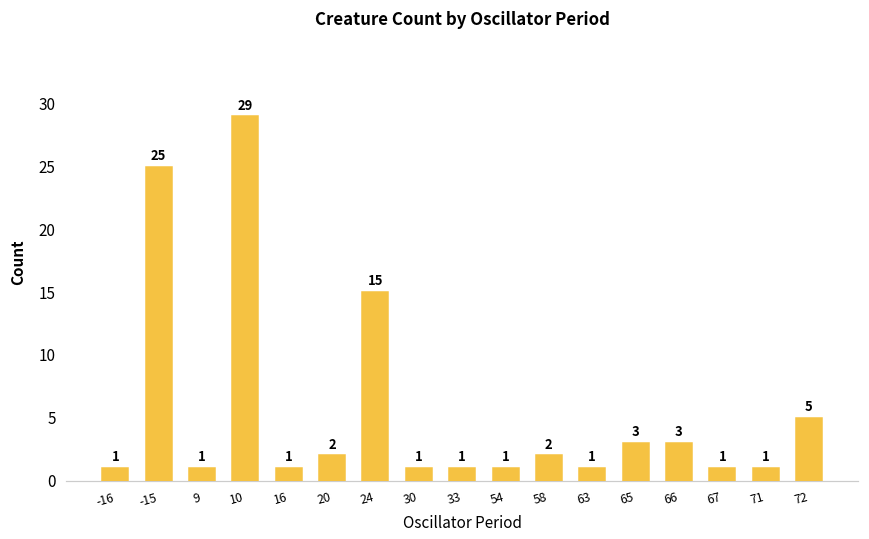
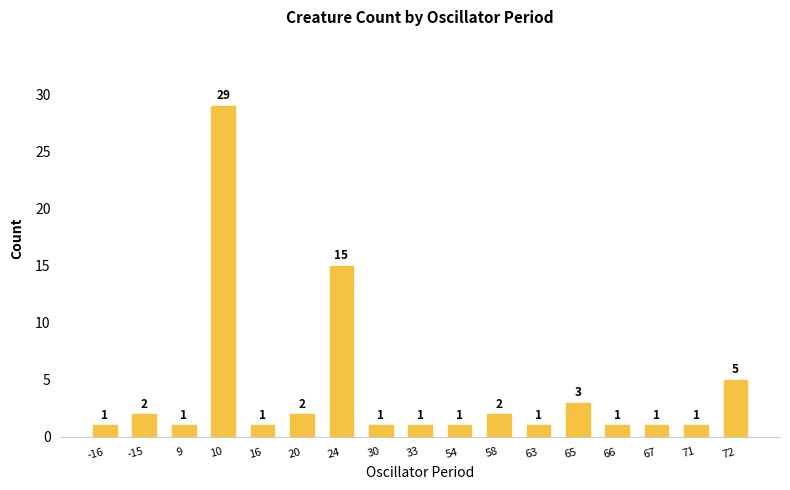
  {
    "-16": 1,
-   "-15": 25,
+   "-15": 2,
    "9": 1,
    "10": 29,
    "16": 1,
    "20": 2,
    "24": 15,
    "30": 1,
    "33": 1,
    "54": 1,
    "58": 2,
    "63": 1,
    "65": 3,
-   "66": 3,
+   "66": 1,
    "67": 1,
    "71": 1,
    "72": 5
  }
